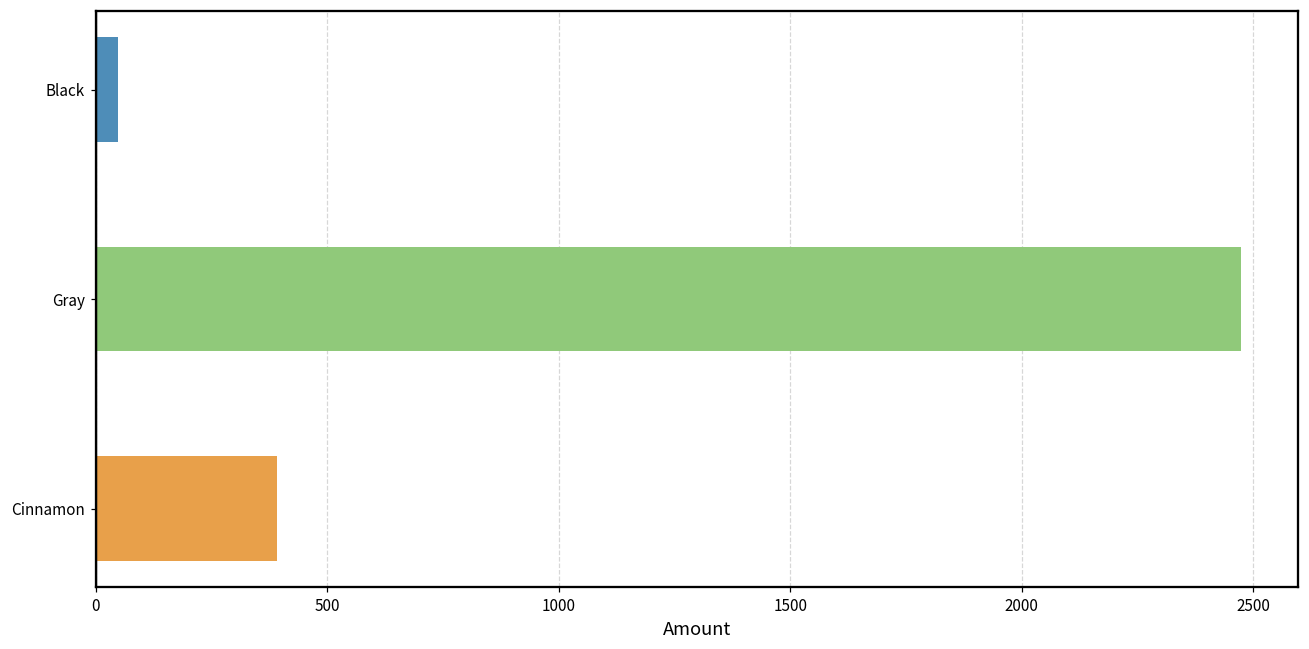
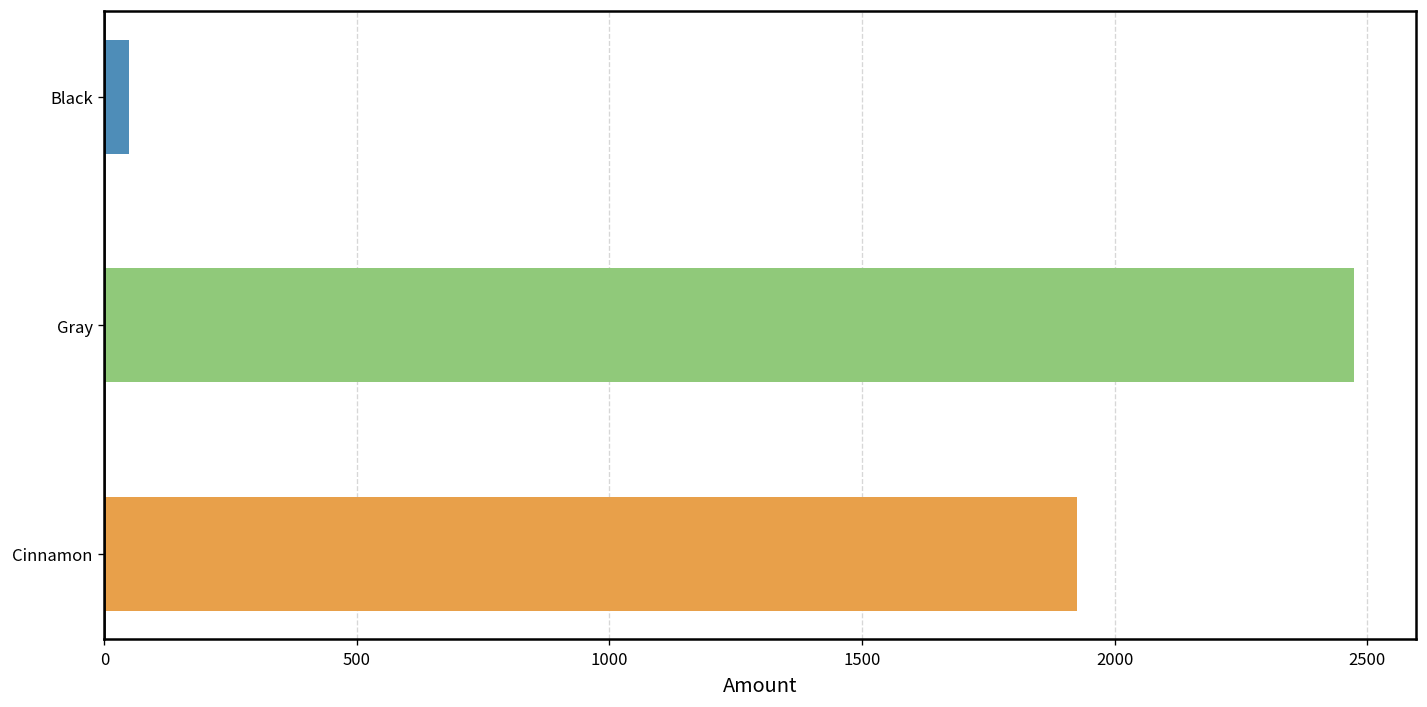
  {
    "Black": 50,
    "Gray": 2470,
-   "Cinnamon": 390
+   "Cinnamon": 1930
  }
